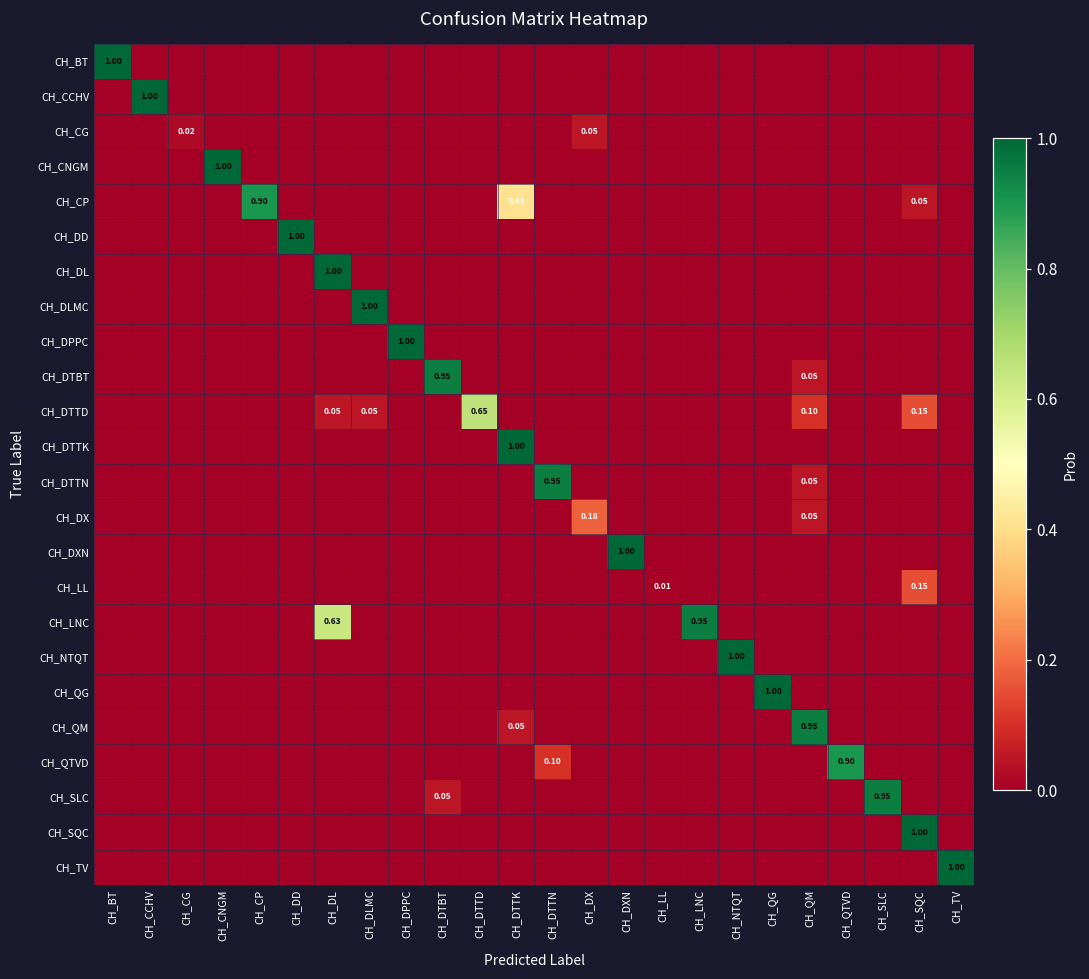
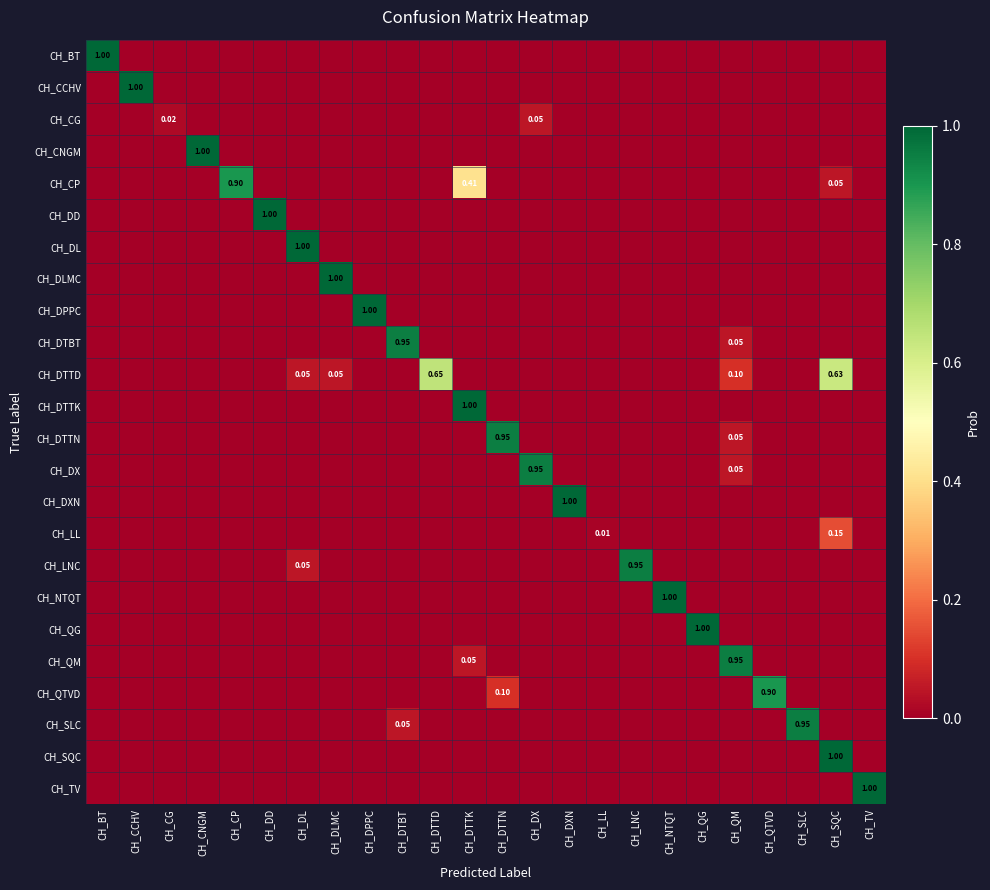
  {
    "CH_BT": {
      "CH_BT": 1.00
    },
    "CH_CCHV": {
      "CH_CCHV": 1.00
    },
    "CH_CG": {
      "CH_CG": 0.02,
      "CH_DX": 0.05
    },
    "CH_CNGM": {
      "CH_CNGM": 1.00
    },
    "CH_CP": {
      "CH_CP": 0.90,
      "CH_DTTK": 0.41,
      "CH_SQC": 0.05
    },
    "CH_DD": {
      "CH_DD": 1.00
    },
    "CH_DL": {
      "CH_DL": 1.00
    },
    "CH_DLMC": {
      "CH_DLMC": 1.00
    },
    "CH_DPPC": {
      "CH_DPPC": 1.00
    },
    "CH_DTBT": {
      "CH_DTBT": 0.95,
      "CH_QM": 0.05
    },
    "CH_DTTD": {
      "CH_DL": 0.05,
      "CH_DLMC": 0.05,
      "CH_DTTD": 0.65,
      "CH_QM": 0.10,
-     "CH_SQC": 0.15
+     "CH_SQC": 0.63
    },
    "CH_DTTK": {
      "CH_DTTK": 1.00
    },
    "CH_DTTN": {
      "CH_DTTN": 0.95,
      "CH_QM": 0.05
    },
    "CH_DX": {
-     "CH_DX": 0.18,
+     "CH_DX": 0.95,
      "CH_QM": 0.05
    },
    "CH_DXN": {
      "CH_DXN": 1.00
    },
    "CH_LL": {
      "CH_LL": 0.01,
      "CH_SQC": 0.15
    },
    "CH_LNC": {
-     "CH_DL": 0.63,
+     "CH_DL": 0.05,
      "CH_LNC": 0.95
    },
    "CH_NTQT": {
      "CH_NTQT": 1.00
    },
    "CH_QG": {
      "CH_QG": 1.00
    },
    "CH_QM": {
      "CH_DTTK": 0.05,
      "CH_QM": 0.95
    },
    "CH_QTVD": {
      "CH_DTTN": 0.10,
      "CH_QTVD": 0.90
    },
    "CH_SLC": {
      "CH_DTBT": 0.05,
      "CH_SLC": 0.95
    },
    "CH_SQC": {
      "CH_SQC": 1.00
    },
    "CH_TV": {
      "CH_TV": 1.00
    }
  }
